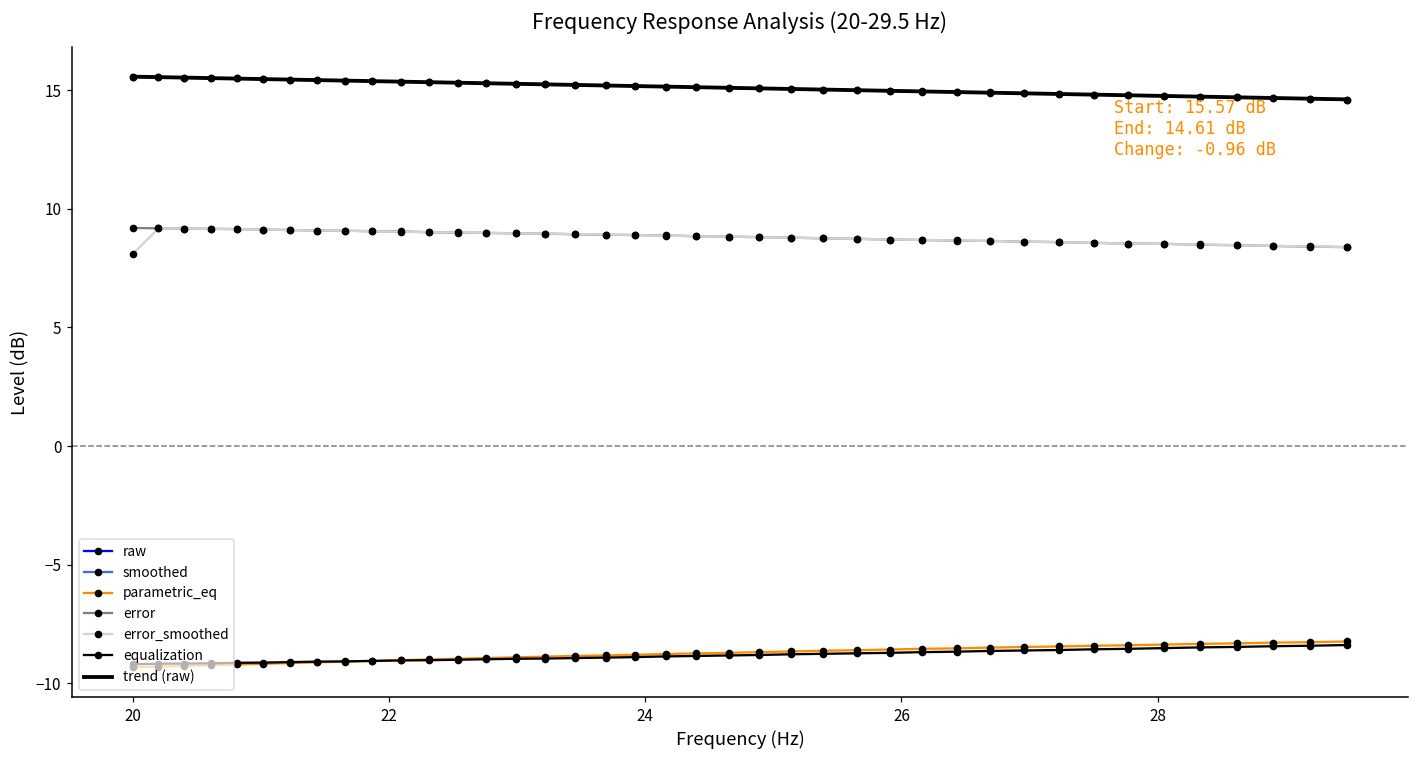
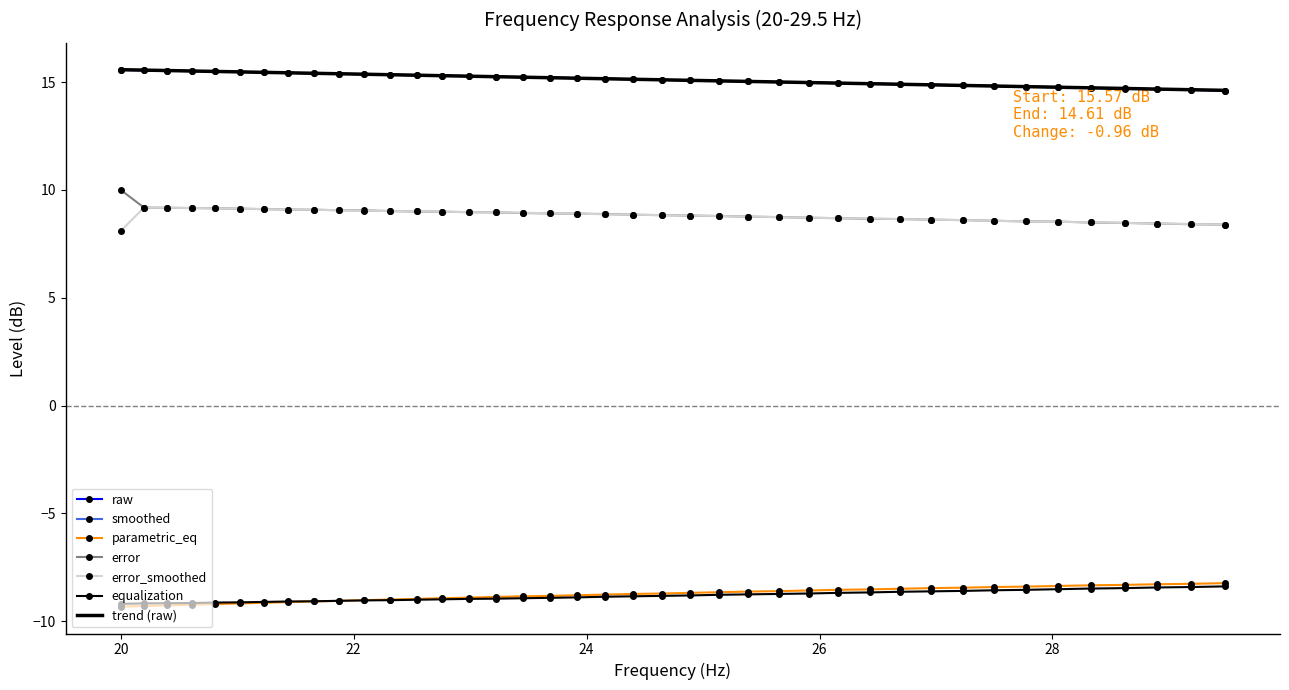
  {
    "error": {
-     "20": 9.2
+     "20": 10.0
    },
    "error_smoothed": {
      "20": 8.1
    }
  }
